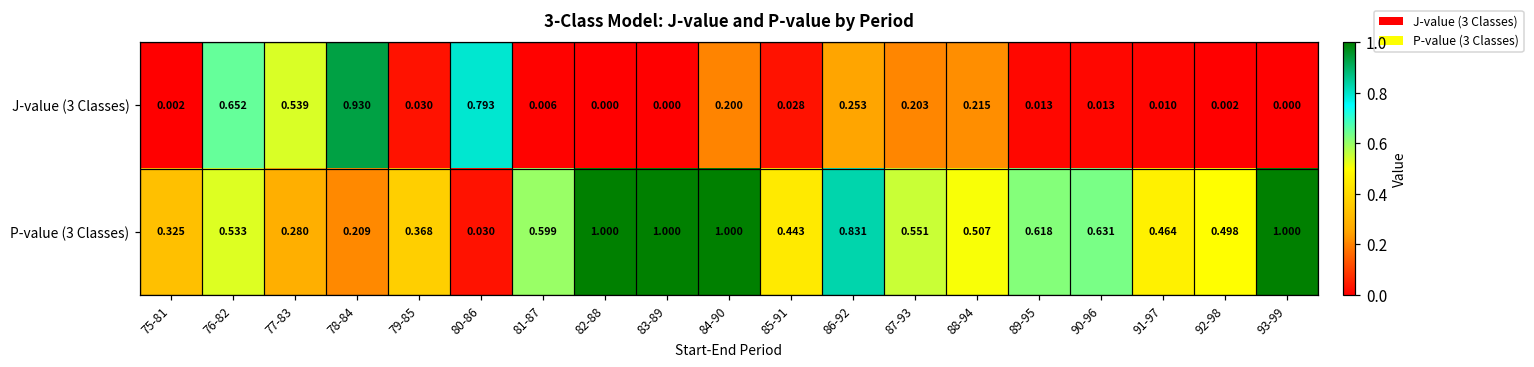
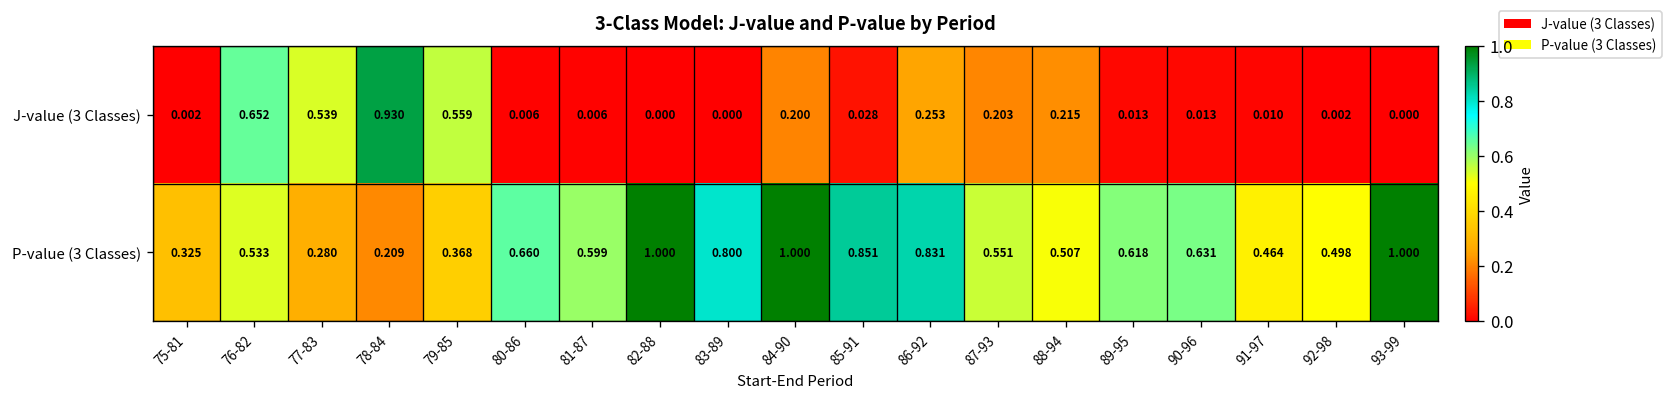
  {
    "J-value (3 Classes)": {
      "75-81": 0.002,
      "76-82": 0.652,
      "77-83": 0.539,
      "78-84": 0.930,
-     "79-85": 0.030,
-     "80-86": 0.793,
+     "79-85": 0.559,
+     "80-86": 0.006,
      "81-87": 0.006,
      "82-88": 0.000,
      "83-89": 0.000,
      "84-90": 0.200,
      "85-91": 0.028,
      "86-92": 0.253,
      "87-93": 0.203,
      "88-94": 0.215,
      "89-95": 0.013,
      "90-96": 0.013,
      "91-97": 0.010,
      "92-98": 0.002,
      "93-99": 0.000
    },
    "P-value (3 Classes)": {
      "75-81": 0.325,
      "76-82": 0.533,
      "77-83": 0.280,
      "78-84": 0.209,
      "79-85": 0.368,
-     "80-86": 0.030,
+     "80-86": 0.660,
      "81-87": 0.599,
      "82-88": 1.000,
-     "83-89": 1.000,
+     "83-89": 0.800,
      "84-90": 1.000,
-     "85-91": 0.443,
+     "85-91": 0.851,
      "86-92": 0.831,
      "87-93": 0.551,
      "88-94": 0.507,
      "89-95": 0.618,
      "90-96": 0.631,
      "91-97": 0.464,
      "92-98": 0.498,
      "93-99": 1.000
    }
  }
